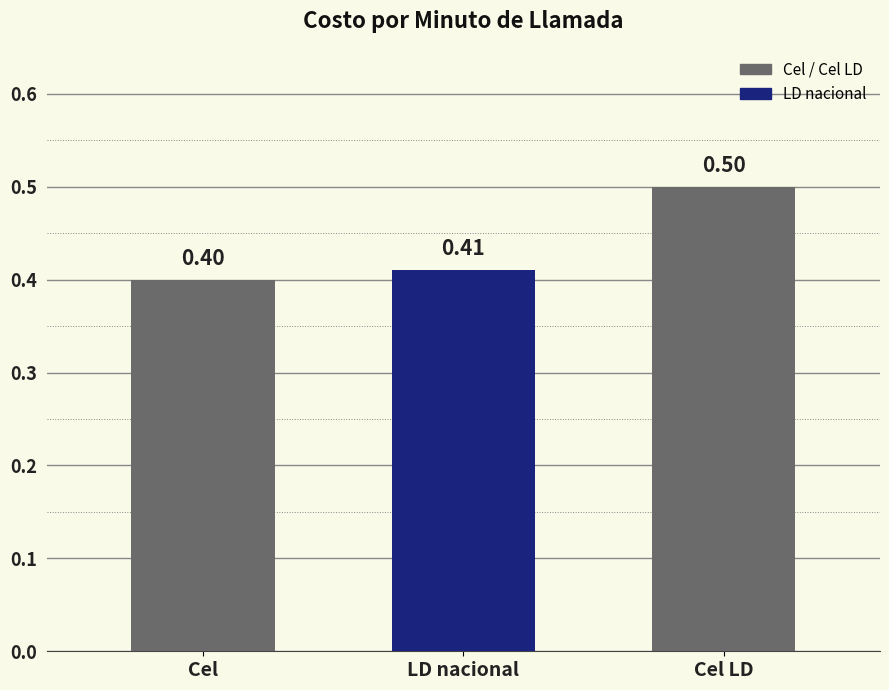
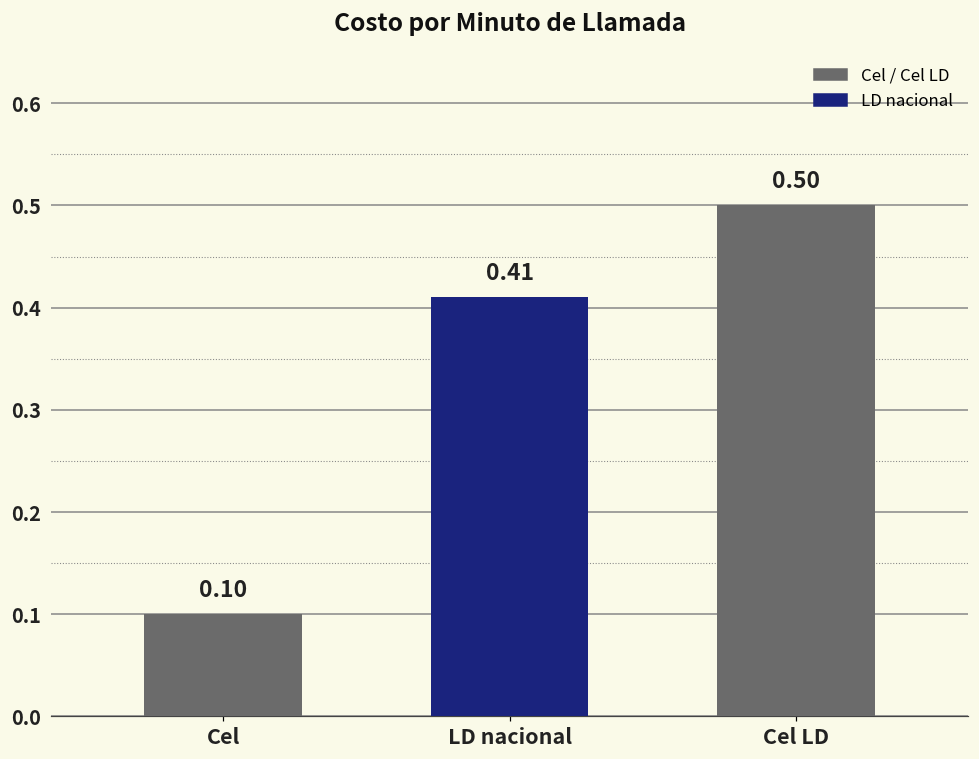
  {
-   "Cel": 0.40,
+   "Cel": 0.10,
    "LD nacional": 0.41,
    "Cel LD": 0.50
  }
